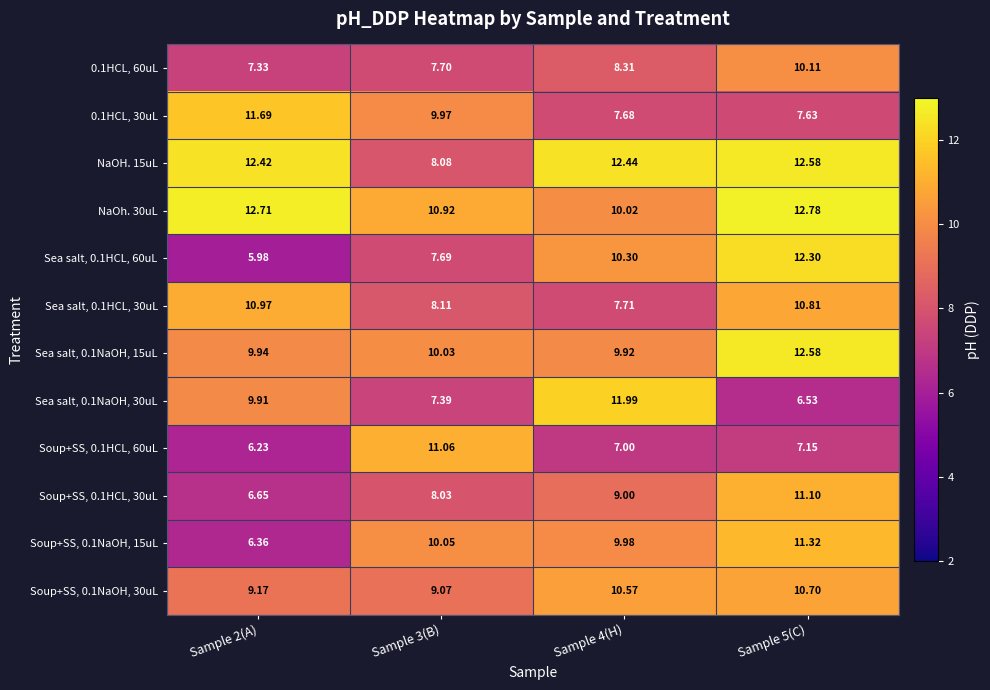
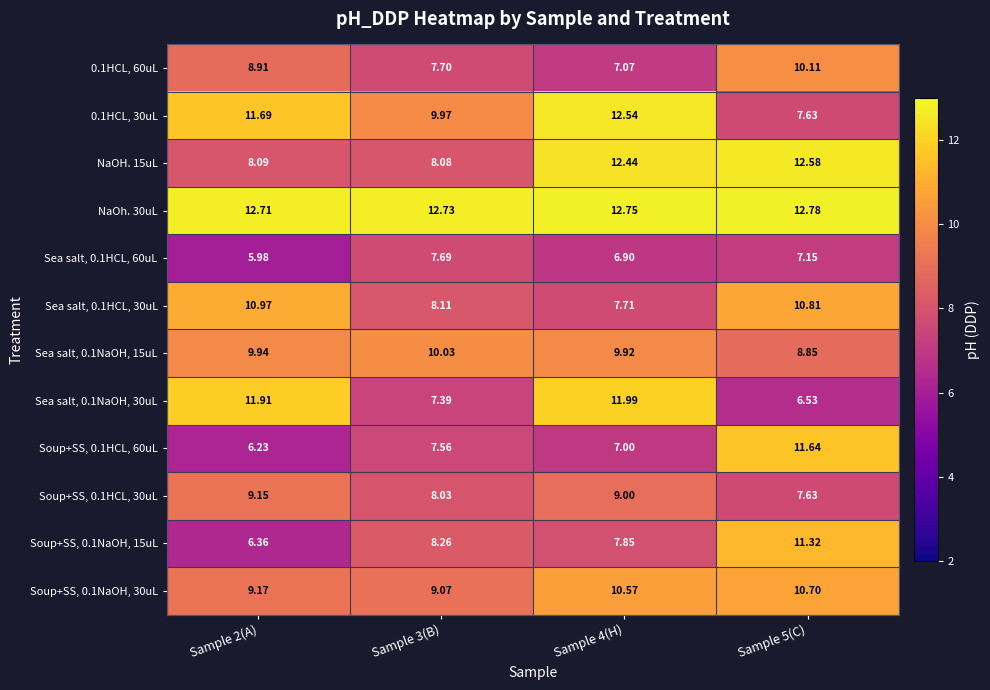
  {
    "0.1HCL, 60uL": {
-     "Sample 2(A)": 7.33,
+     "Sample 2(A)": 8.91,
      "Sample 3(B)": 7.70,
-     "Sample 4(H)": 8.31,
+     "Sample 4(H)": 7.07,
      "Sample 5(C)": 10.11
    },
    "0.1HCL, 30uL": {
      "Sample 2(A)": 11.69,
      "Sample 3(B)": 9.97,
-     "Sample 4(H)": 7.68,
+     "Sample 4(H)": 12.54,
      "Sample 5(C)": 7.63
    },
    "NaOH. 15uL": {
-     "Sample 2(A)": 12.42,
+     "Sample 2(A)": 8.09,
      "Sample 3(B)": 8.08,
      "Sample 4(H)": 12.44,
      "Sample 5(C)": 12.58
    },
    "NaOh. 30uL": {
      "Sample 2(A)": 12.71,
-     "Sample 3(B)": 10.92,
-     "Sample 4(H)": 10.02,
+     "Sample 3(B)": 12.73,
+     "Sample 4(H)": 12.75,
      "Sample 5(C)": 12.78
    },
    "Sea salt, 0.1HCL, 60uL": {
      "Sample 2(A)": 5.98,
      "Sample 3(B)": 7.69,
-     "Sample 4(H)": 10.30,
-     "Sample 5(C)": 12.30
+     "Sample 4(H)": 6.90,
+     "Sample 5(C)": 7.15
    },
    "Sea salt, 0.1HCL, 30uL": {
      "Sample 2(A)": 10.97,
      "Sample 3(B)": 8.11,
      "Sample 4(H)": 7.71,
      "Sample 5(C)": 10.81
    },
    "Sea salt, 0.1NaOH, 15uL": {
      "Sample 2(A)": 9.94,
      "Sample 3(B)": 10.03,
      "Sample 4(H)": 9.92,
-     "Sample 5(C)": 12.58
+     "Sample 5(C)": 8.85
    },
    "Sea salt, 0.1NaOH, 30uL": {
-     "Sample 2(A)": 9.91,
+     "Sample 2(A)": 11.91,
      "Sample 3(B)": 7.39,
      "Sample 4(H)": 11.99,
      "Sample 5(C)": 6.53
    },
    "Soup+SS, 0.1HCL, 60uL": {
      "Sample 2(A)": 6.23,
-     "Sample 3(B)": 11.06,
+     "Sample 3(B)": 7.56,
      "Sample 4(H)": 7.00,
-     "Sample 5(C)": 7.15
+     "Sample 5(C)": 11.64
    },
    "Soup+SS, 0.1HCL, 30uL": {
-     "Sample 2(A)": 6.65,
+     "Sample 2(A)": 9.15,
      "Sample 3(B)": 8.03,
      "Sample 4(H)": 9.00,
-     "Sample 5(C)": 11.10
+     "Sample 5(C)": 7.63
    },
    "Soup+SS, 0.1NaOH, 15uL": {
      "Sample 2(A)": 6.36,
-     "Sample 3(B)": 10.05,
-     "Sample 4(H)": 9.98,
+     "Sample 3(B)": 8.26,
+     "Sample 4(H)": 7.85,
      "Sample 5(C)": 11.32
    },
    "Soup+SS, 0.1NaOH, 30uL": {
      "Sample 2(A)": 9.17,
      "Sample 3(B)": 9.07,
      "Sample 4(H)": 10.57,
      "Sample 5(C)": 10.70
    }
  }
